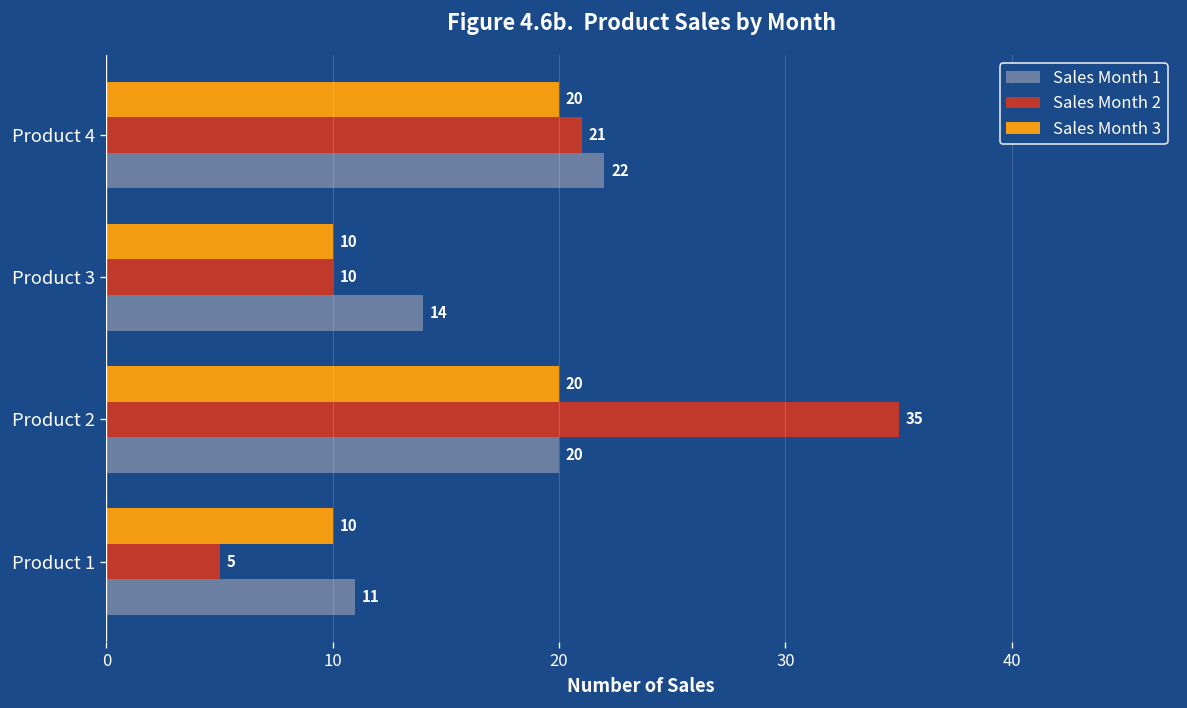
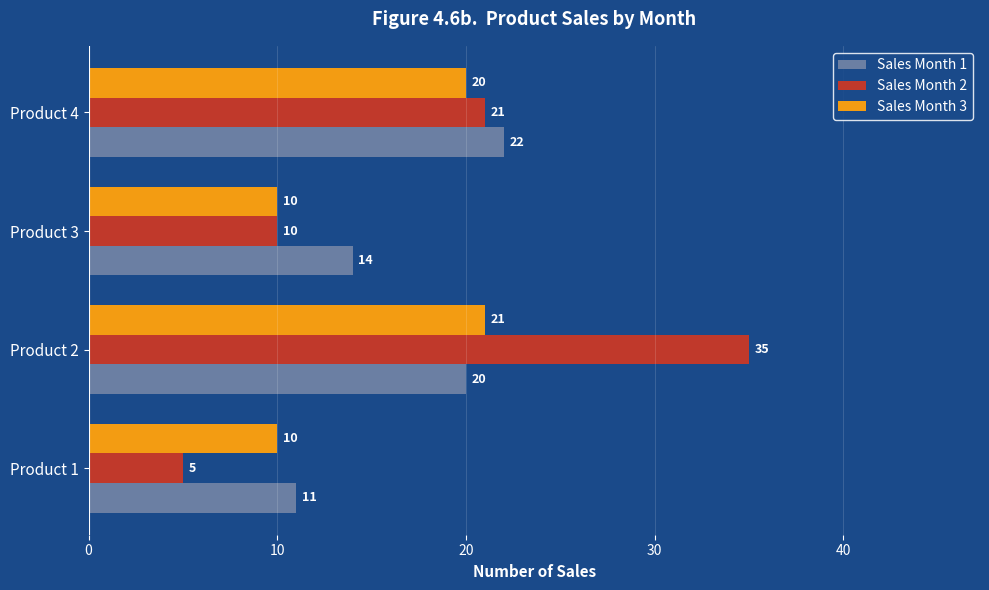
  {
    "Sales Month 1": {
      "Product 4": 22,
      "Product 3": 14,
      "Product 2": 20,
      "Product 1": 11
    },
    "Sales Month 2": {
      "Product 4": 21,
      "Product 3": 10,
      "Product 2": 35,
      "Product 1": 5
    },
    "Sales Month 3": {
      "Product 4": 20,
      "Product 3": 10,
-     "Product 2": 20,
+     "Product 2": 21,
      "Product 1": 10
    }
  }
